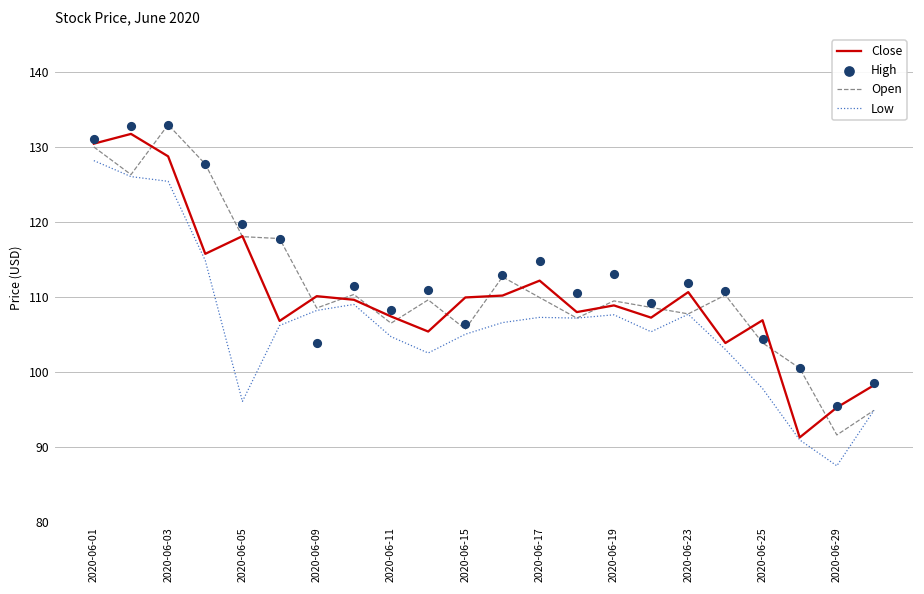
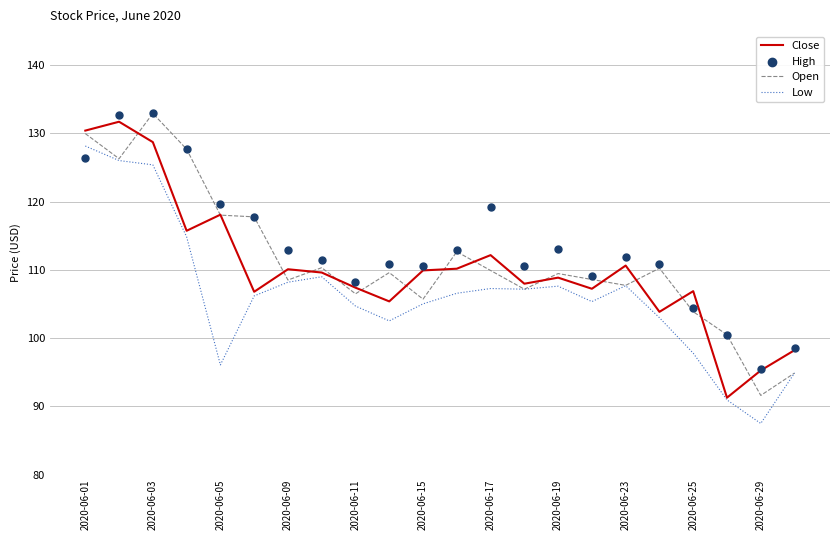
  {
    "High": {
-     "2020-06-01": 131,
-     "2020-06-09": 104,
-     "2020-06-15": 106,
-     "2020-06-17": 115
+     "2020-06-01": 126,
+     "2020-06-09": 113,
+     "2020-06-15": 111,
+     "2020-06-17": 119
    },
    "Close": {
      "2020-06-01": 130,
      "2020-06-03": 129,
      "2020-06-09": 110,
      "2020-06-11": 107,
      "2020-06-15": 110,
      "2020-06-17": 112,
      "2020-06-19": 109,
      "2020-06-23": 111,
      "2020-06-25": 107
    },
    "Open": {
      "2020-06-01": 130,
      "2020-06-11": 107,
      "2020-06-15": 106,
      "2020-06-17": 110,
      "2020-06-19": 109,
      "2020-06-25": 104,
      "2020-06-29": 92
    },
    "Low": {
      "2020-06-01": 128,
      "2020-06-03": 125,
      "2020-06-05": 96,
      "2020-06-11": 105,
      "2020-06-15": 105,
      "2020-06-17": 107,
      "2020-06-19": 108,
      "2020-06-25": 98,
      "2020-06-29": 88
    }
  }
